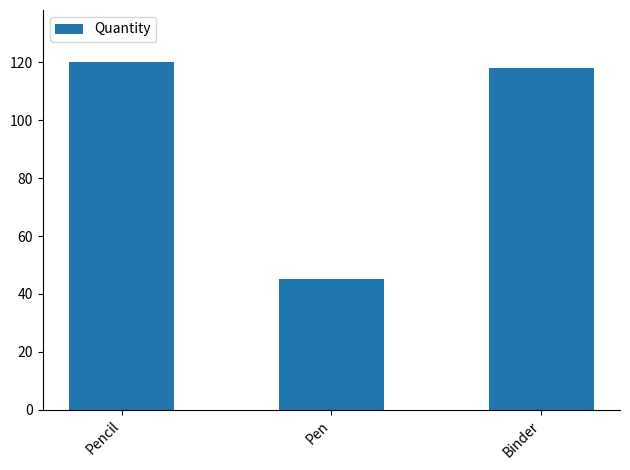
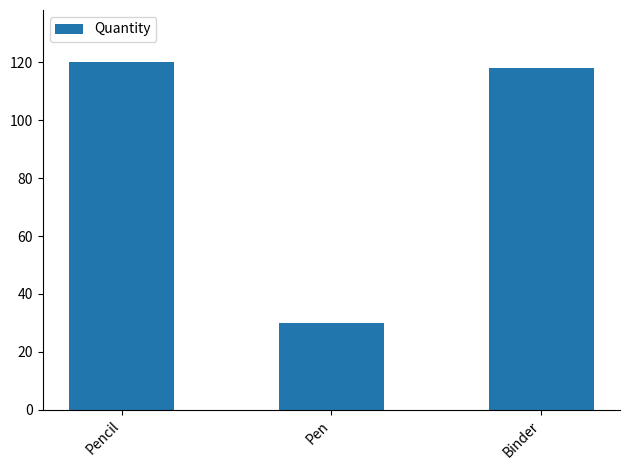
  {
    "Pencil": 120,
-   "Pen": 45,
+   "Pen": 30,
    "Binder": 118
  }
